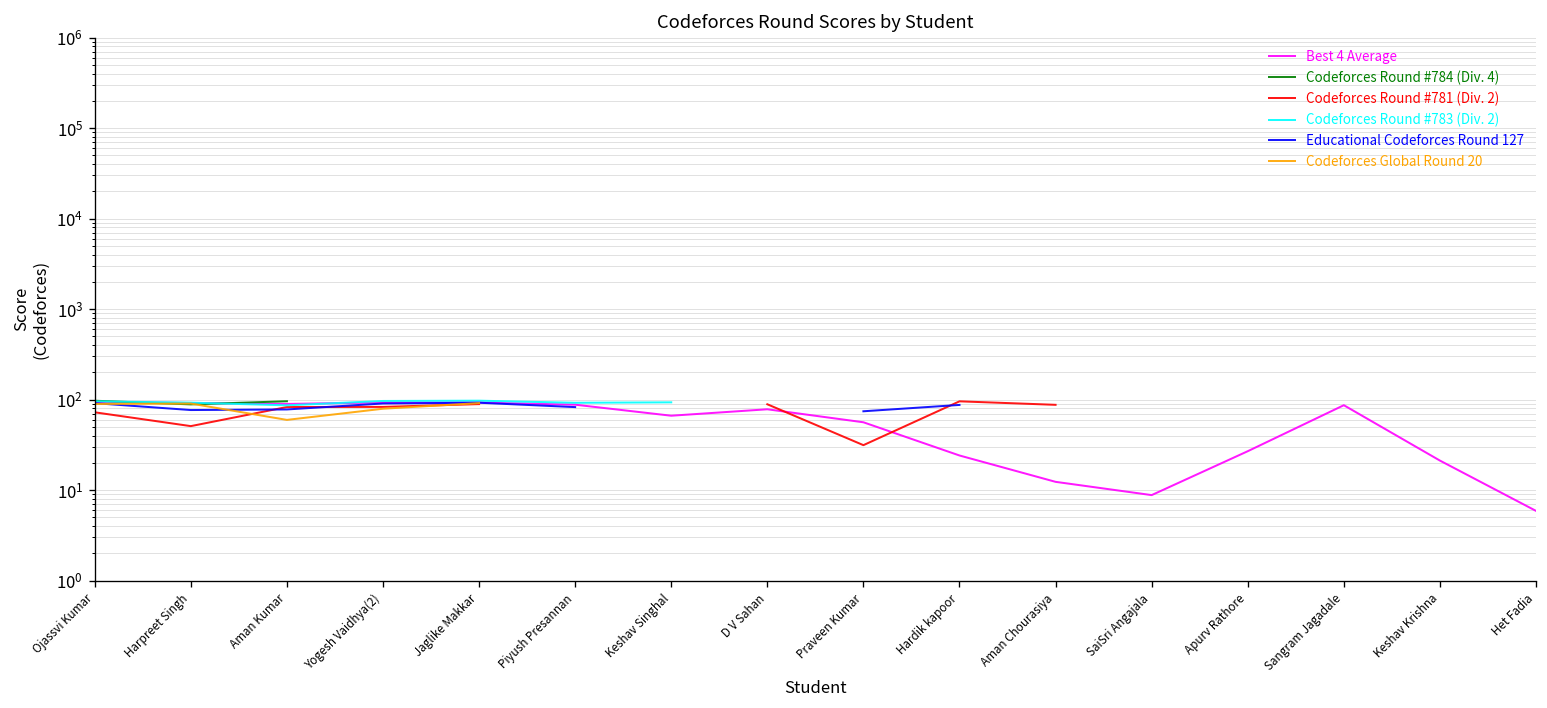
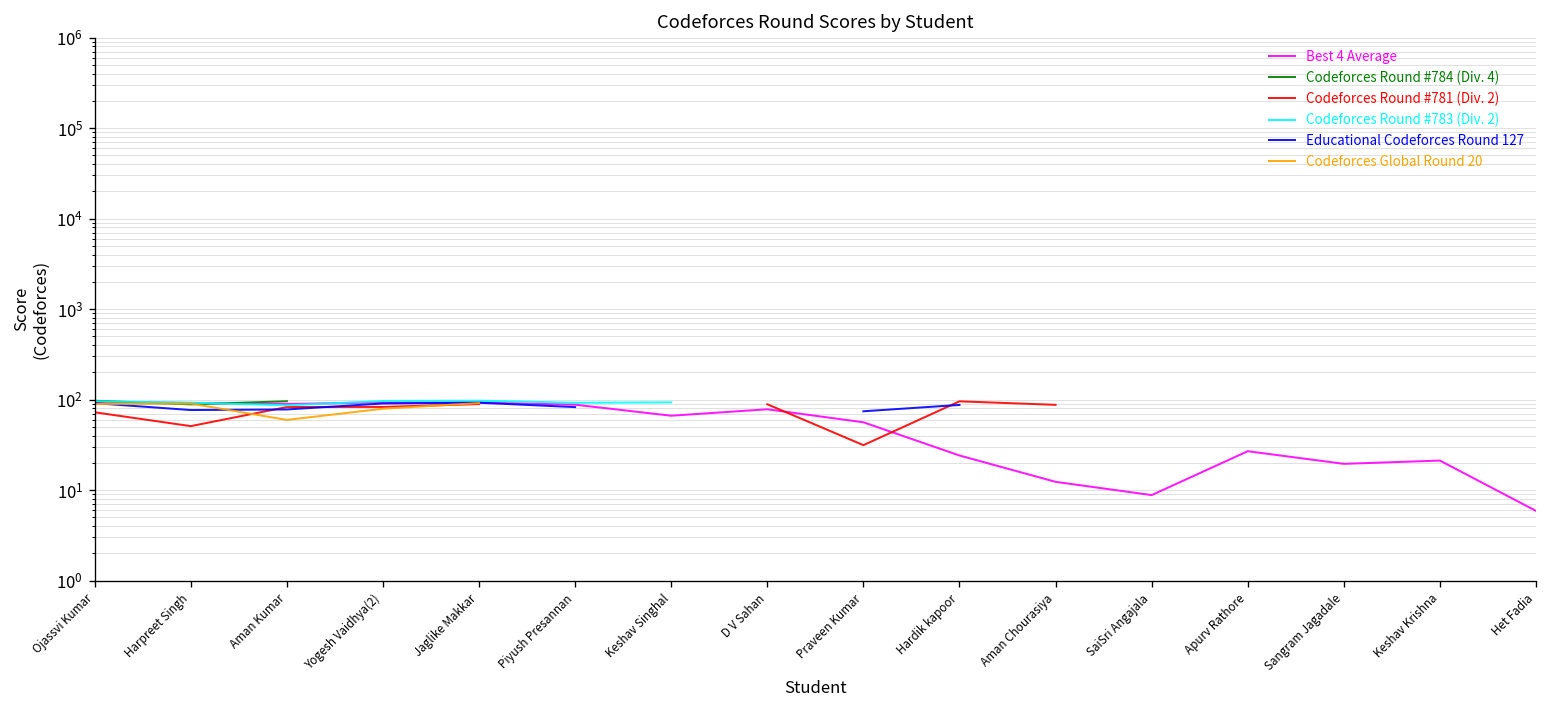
  {
    "Best 4 Average": {
      "Keshav Singhal": 70,
      "D V Sahan": 80,
      "Praveen Kumar": 60,
      "Hardik kapoor": 24,
      "Aman Chourasiya": 12,
      "SaiSri Angajala": 9,
      "Apurv Rathore": 27,
-     "Sangram Jagadale": 90,
+     "Sangram Jagadale": 20,
      "Keshav Krishna": 21,
      "Het Fadia": 6
    },
    "Codeforces Round #784 (Div. 4)": {
      "SaiSri Angajala": 50
    },
    "Codeforces Round #781 (Div. 2)": {
      "Ojassvi Kumar": 70,
      "Harpreet Singh": 50,
      "D V Sahan": 90,
      "Praveen Kumar": 31,
      "Hardik kapoor": 100,
      "Aman Chourasiya": 90,
      "Keshav Krishna": 70
    },
    "Codeforces Round #783 (Div. 2)": {
      "Keshav Singhal": 90,
      "SaiSri Angajala": 13
    },
    "Educational Codeforces Round 127": {
      "Harpreet Singh": 80,
      "Hardik kapoor": 90,
      "SaiSri Angajala": 18
    },
    "Codeforces Global Round 20": {
      "Aman Kumar": 60,
      "Praveen Kumar": 16
    }
  }
